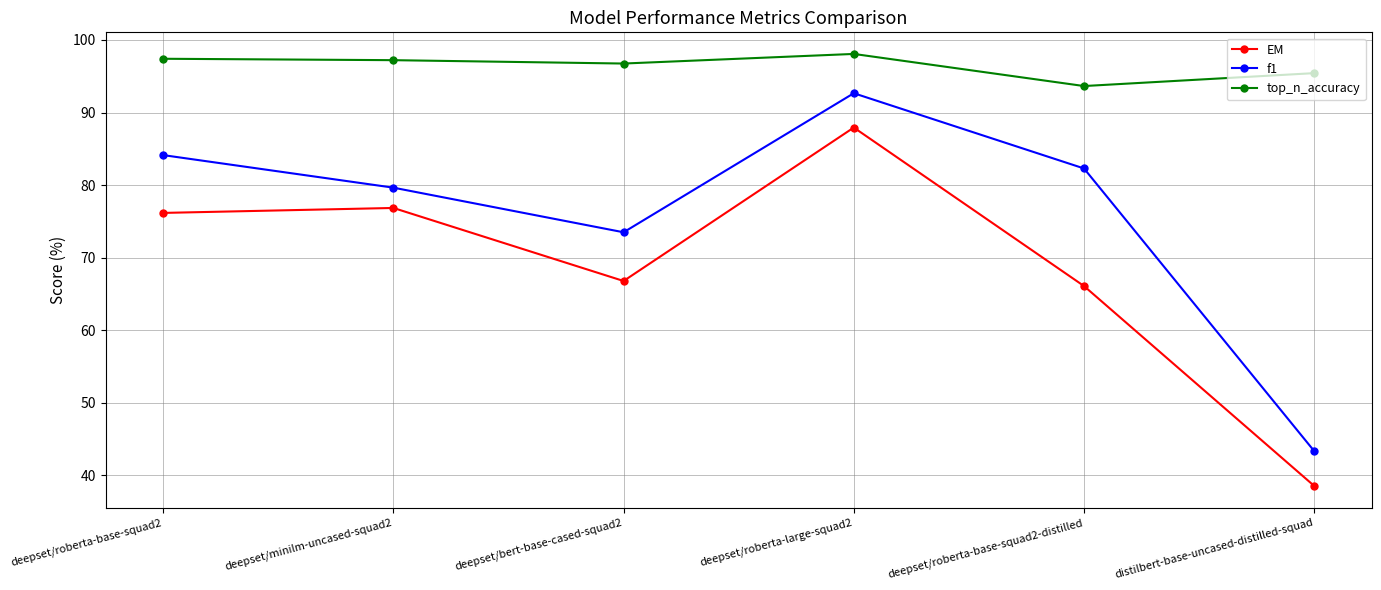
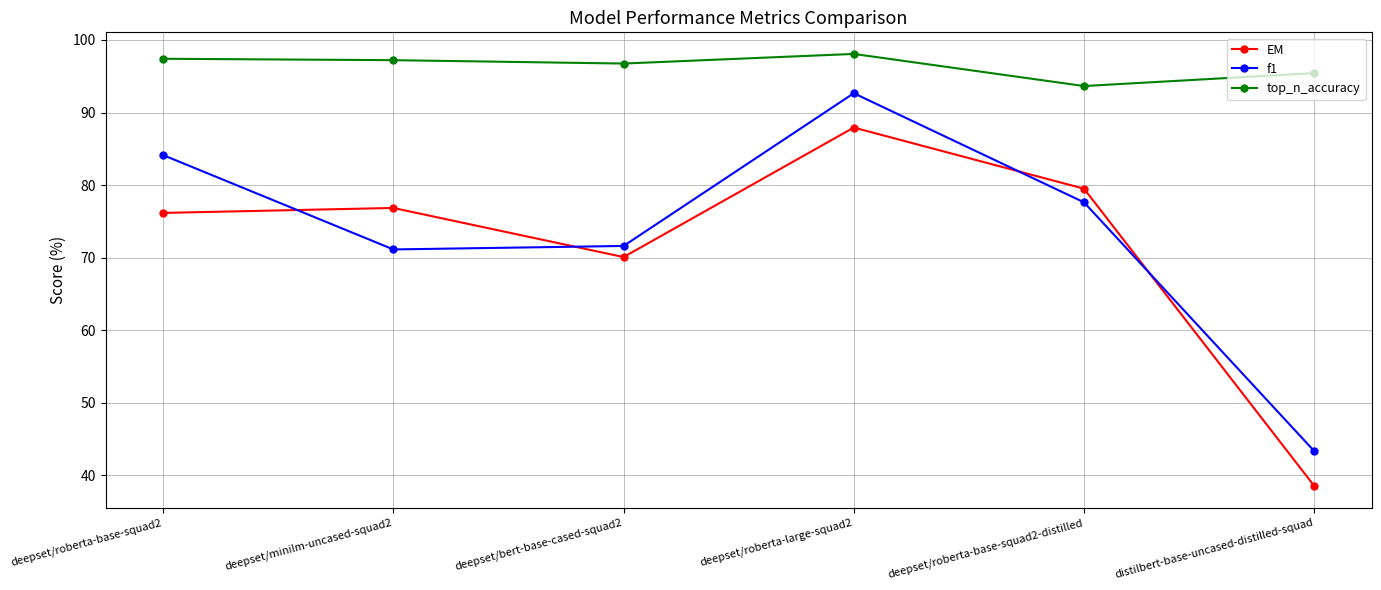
  {
    "EM": {
      "deepset/roberta-base-squad2": 76,
      "deepset/minilm-uncased-squad2": 77,
-     "deepset/bert-base-cased-squad2": 67,
+     "deepset/bert-base-cased-squad2": 70,
      "deepset/roberta-large-squad2": 88,
-     "deepset/roberta-base-squad2-distilled": 66,
+     "deepset/roberta-base-squad2-distilled": 80,
      "distilbert-base-uncased-distilled-squad": 39
    },
    "f1": {
      "deepset/roberta-base-squad2": 84,
-     "deepset/minilm-uncased-squad2": 80,
-     "deepset/bert-base-cased-squad2": 73,
+     "deepset/minilm-uncased-squad2": 71,
+     "deepset/bert-base-cased-squad2": 72,
      "deepset/roberta-large-squad2": 93,
-     "deepset/roberta-base-squad2-distilled": 82,
+     "deepset/roberta-base-squad2-distilled": 78,
      "distilbert-base-uncased-distilled-squad": 43
    },
    "top_n_accuracy": {
      "deepset/roberta-base-squad2": 97,
      "deepset/minilm-uncased-squad2": 97,
      "deepset/bert-base-cased-squad2": 97,
      "deepset/roberta-large-squad2": 98,
      "deepset/roberta-base-squad2-distilled": 94
    }
  }
